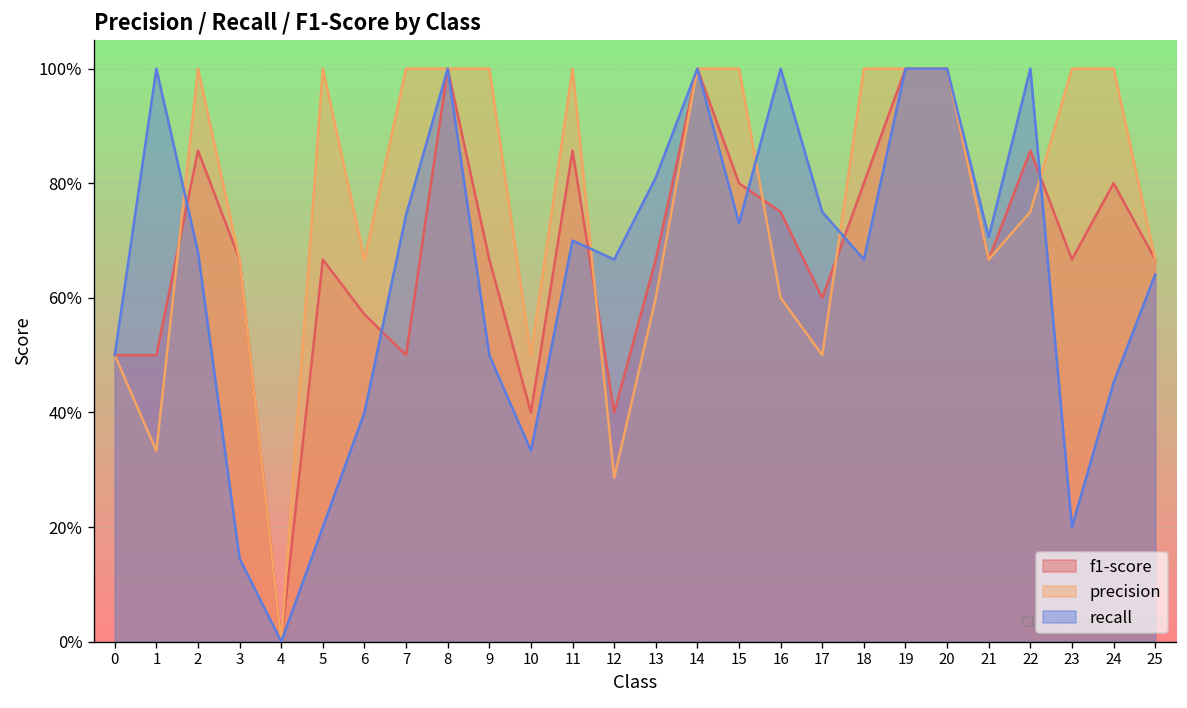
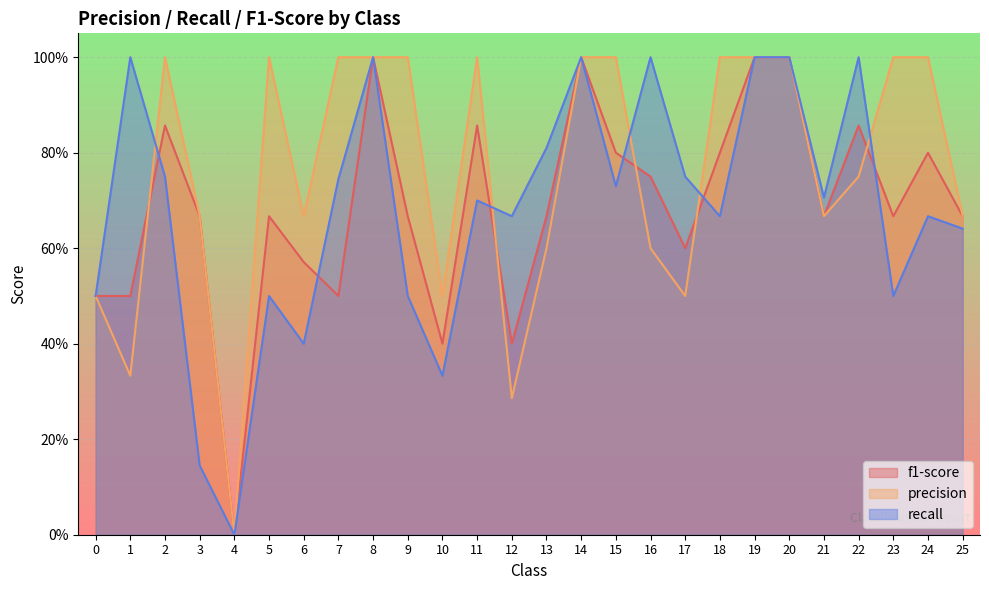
  {
    "recall": {
      "1": "100%",
-     "2": "68%",
+     "2": "75%",
      "3": "14%",
-     "5": "20%",
+     "5": "50%",
      "6": "40%",
      "7": "75%",
      "9": "50%",
      "10": "33%",
      "11": "70%",
      "12": "67%",
      "13": "81%",
      "15": "73%",
      "16": "100%",
      "17": "75%",
      "18": "67%",
      "21": "71%",
      "22": "100%",
-     "23": "20%",
-     "24": "45%",
+     "23": "50%",
+     "24": "67%",
      "25": "64%"
    }
  }
